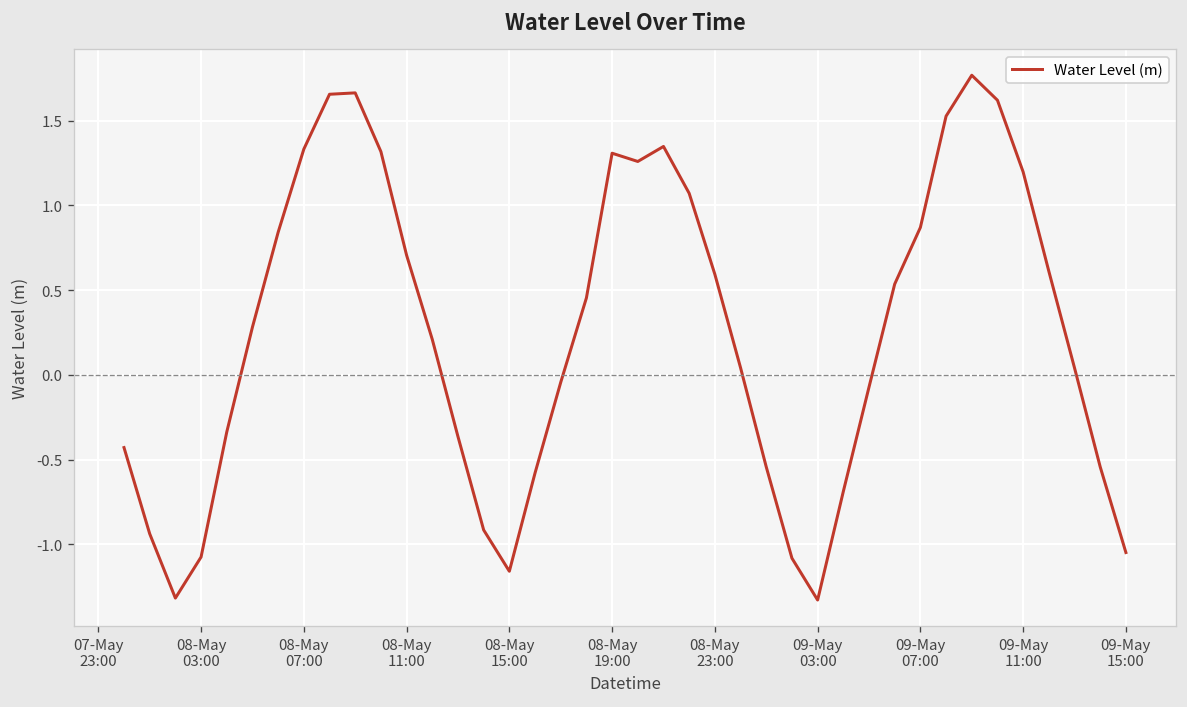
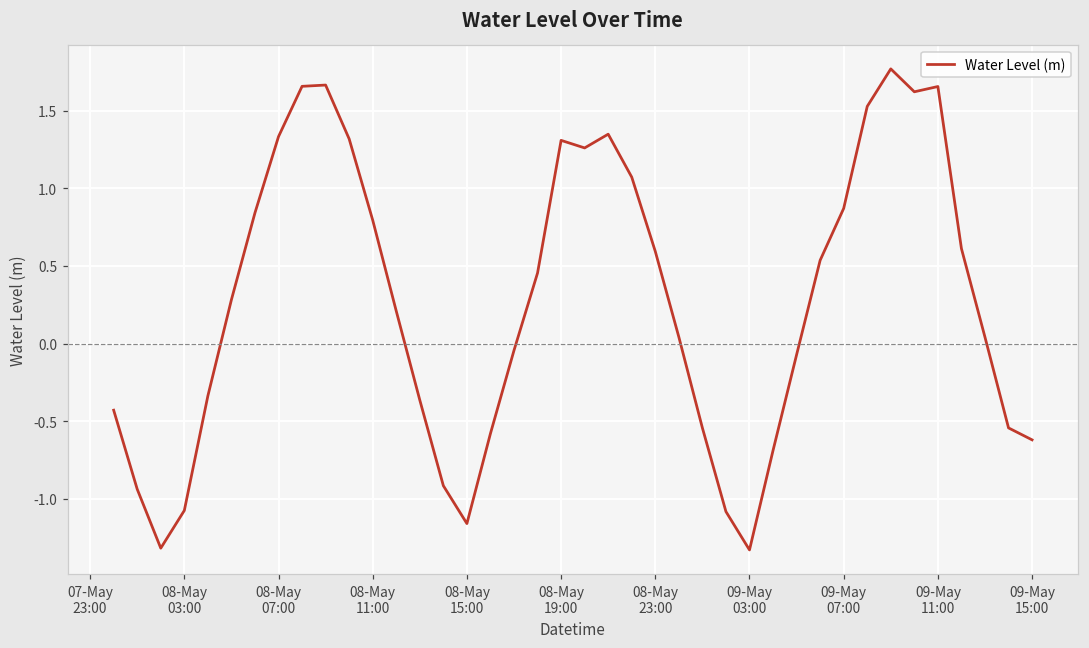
  {
    "08-May 03:00": -1.07,
    "08-May 07:00": 1.33,
-   "08-May 11:00": 0.71,
+   "08-May 11:00": 0.79,
    "08-May 15:00": -1.16,
    "08-May 19:00": 1.31,
    "08-May 23:00": 0.59,
    "09-May 03:00": -1.33,
    "09-May 07:00": 0.87,
-   "09-May 11:00": 1.20,
-   "09-May 15:00": -1.05
+   "09-May 11:00": 1.65,
+   "09-May 15:00": -0.62
  }
